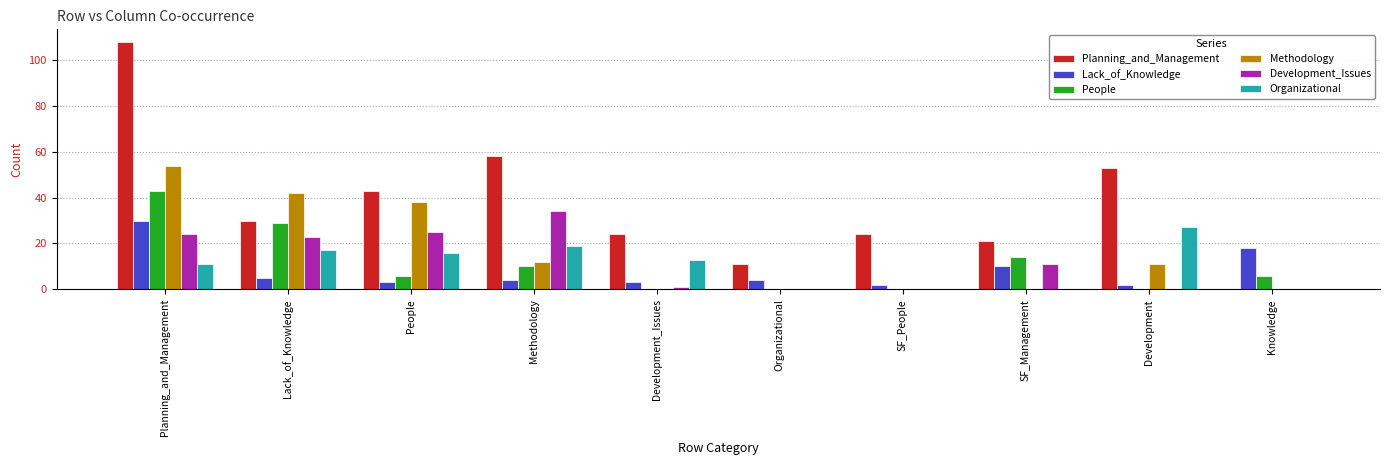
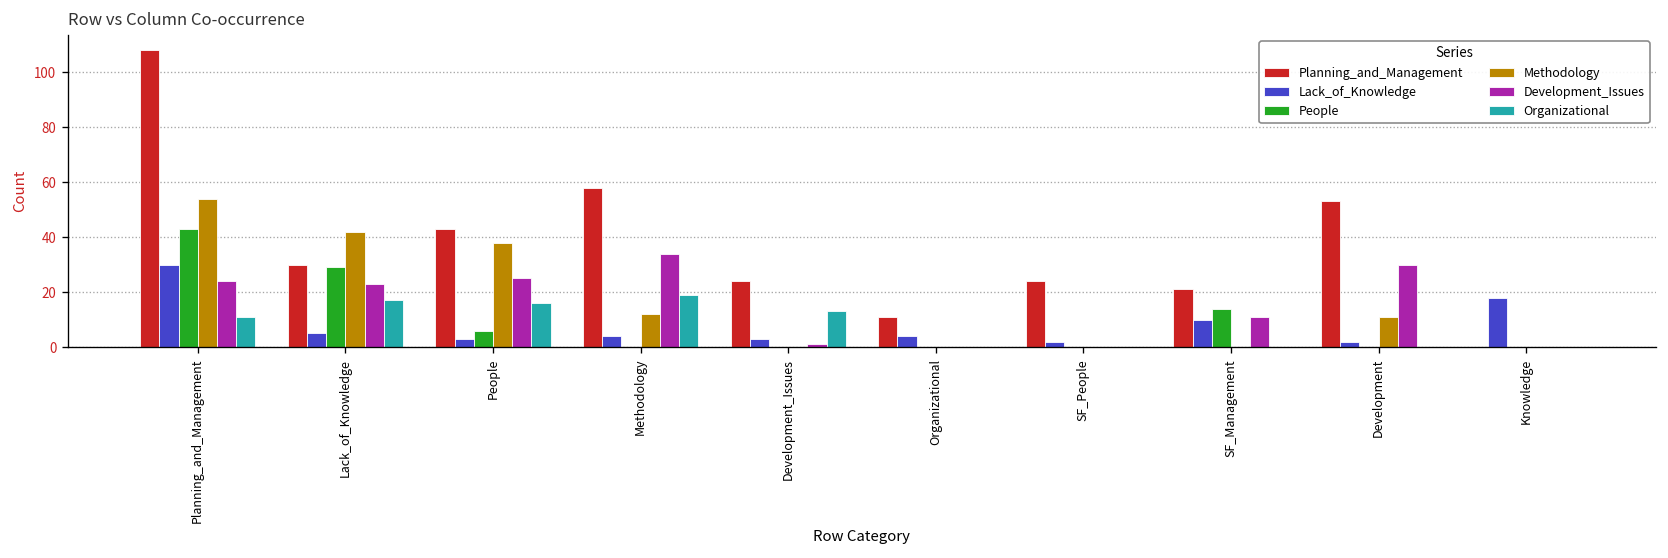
  {
    "Planning_and_Management": {
      "Planning_and_Management": 108,
      "Lack_of_Knowledge": 30,
      "People": 43,
      "Methodology": 58,
      "Development_Issues": 24,
      "Organizational": 11,
      "SF_People": 24,
      "SF_Management": 21,
      "Development": 53,
      "Knowledge": 0
    },
    "Lack_of_Knowledge": {
      "Planning_and_Management": 30,
      "Lack_of_Knowledge": 5,
      "People": 3,
      "Methodology": 4,
      "Development_Issues": 3,
      "Organizational": 4,
      "SF_People": 2,
      "SF_Management": 10,
      "Development": 2,
      "Knowledge": 18
    },
    "People": {
      "Planning_and_Management": 43,
      "Lack_of_Knowledge": 29,
      "People": 6,
-     "Methodology": 10,
+     "Methodology": 0,
      "Development_Issues": 0,
      "Organizational": 0,
      "SF_People": 0,
      "SF_Management": 14,
      "Development": 0,
-     "Knowledge": 6
+     "Knowledge": 0
    },
    "Methodology": {
      "Planning_and_Management": 54,
      "Lack_of_Knowledge": 42,
      "People": 38,
      "Methodology": 12,
      "Development_Issues": 0,
      "Organizational": 0,
      "SF_People": 0,
      "SF_Management": 0,
      "Development": 11,
      "Knowledge": 0
    },
    "Development_Issues": {
      "Planning_and_Management": 24,
      "Lack_of_Knowledge": 23,
      "People": 25,
      "Methodology": 34,
      "Organizational": 0,
      "SF_People": 0,
      "SF_Management": 11,
-     "Development": 0,
+     "Development": 30,
      "Knowledge": 0
    },
    "Organizational": {
      "Planning_and_Management": 11,
      "Lack_of_Knowledge": 17,
      "People": 16,
      "Methodology": 19,
      "Development_Issues": 13,
      "Organizational": 0,
      "SF_People": 0,
      "SF_Management": 0,
-     "Development": 27,
+     "Development": 0,
      "Knowledge": 0
    }
  }
